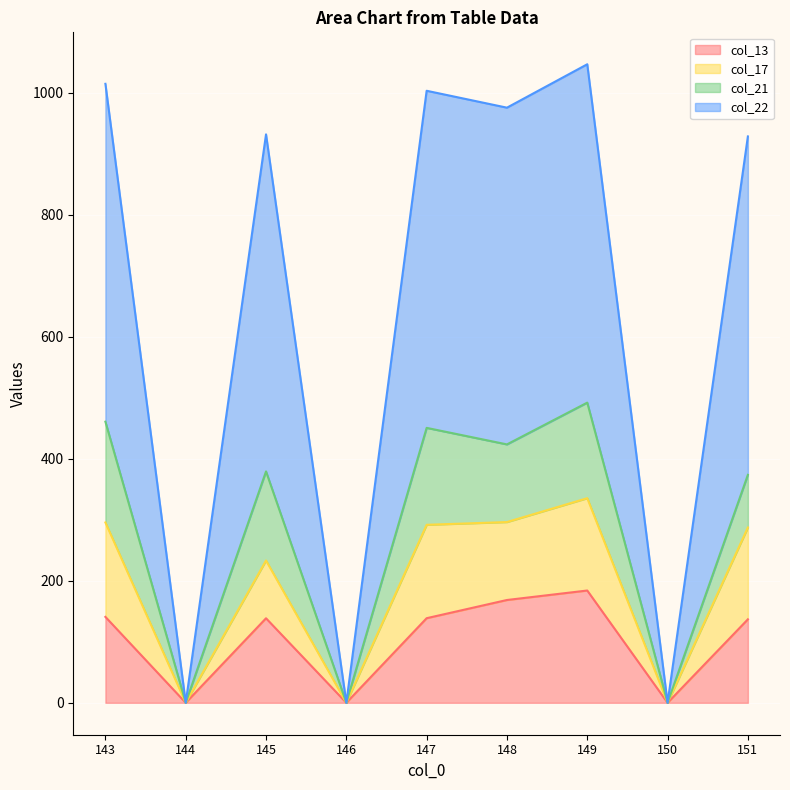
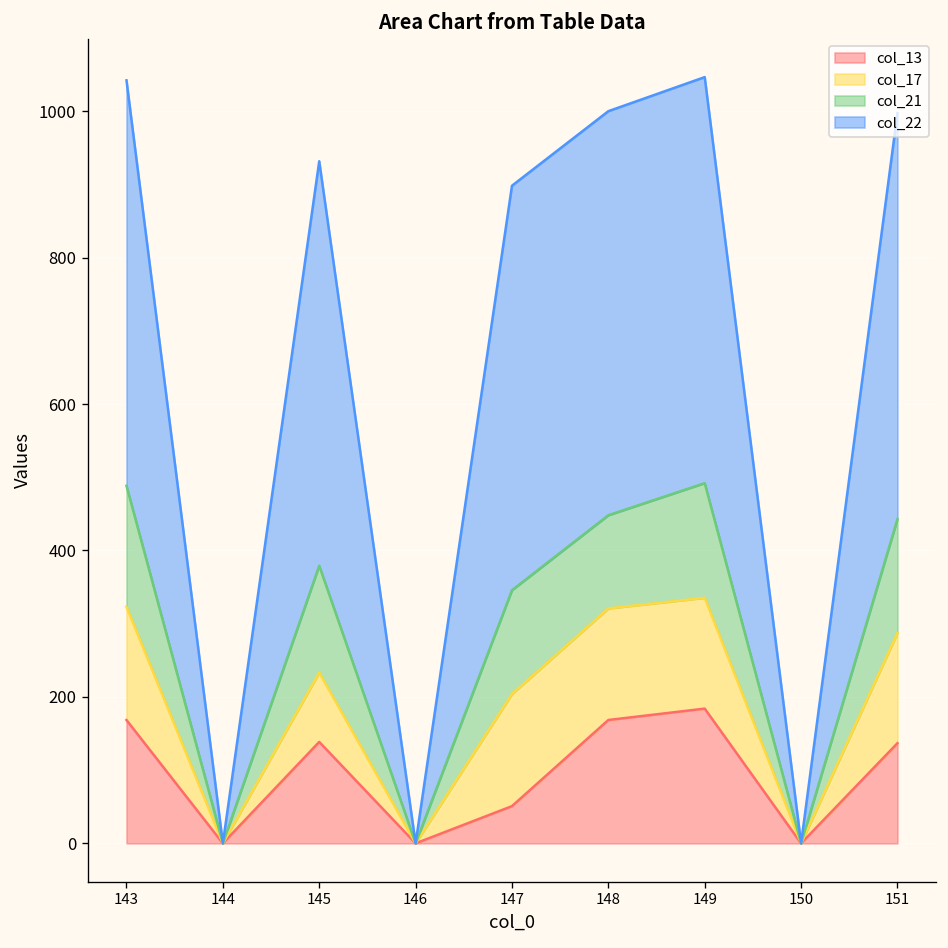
  {
    "col_13": {
-     "143": 140,
+     "143": 170,
      "145": 140,
-     "147": 140,
+     "147": 50,
      "148": 170,
      "149": 180,
      "151": 140
    },
    "col_17": {
      "143": 150,
      "145": 90,
      "147": 150,
-     "148": 130,
+     "148": 150,
      "149": 150,
      "151": 150
    },
    "col_21": {
      "143": 170,
      "145": 150,
-     "147": 160,
+     "147": 140,
      "148": 130,
      "149": 160,
-     "151": 90
+     "151": 160
    },
    "col_22": {
      "143": 550,
      "145": 550,
      "147": 550,
      "148": 550,
      "149": 550
    }
  }
